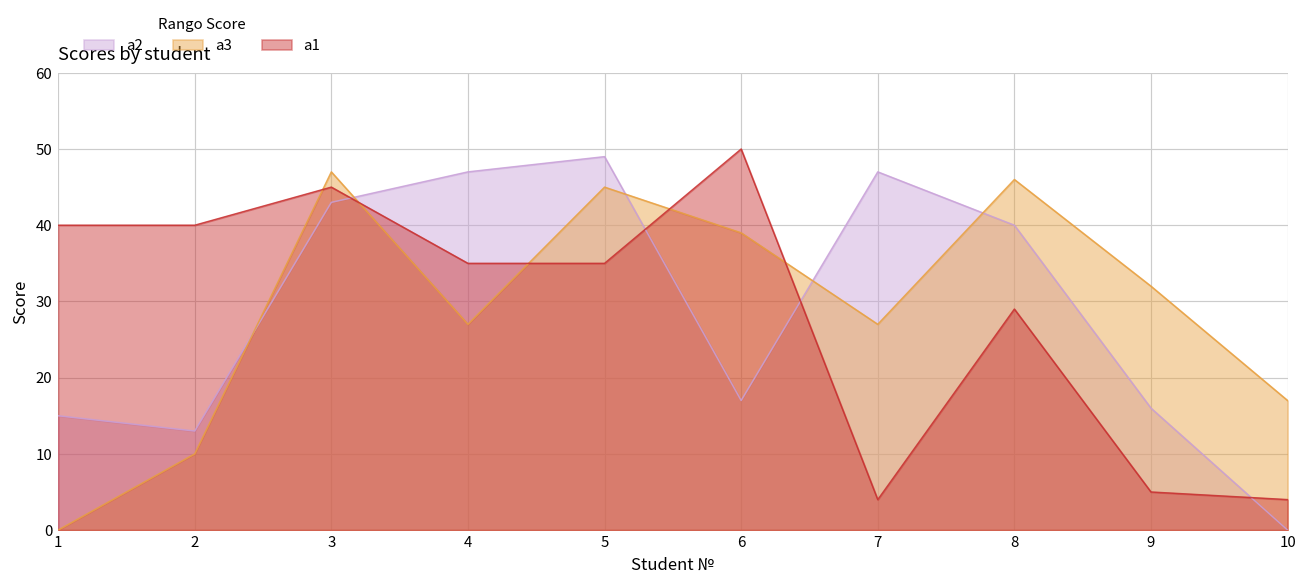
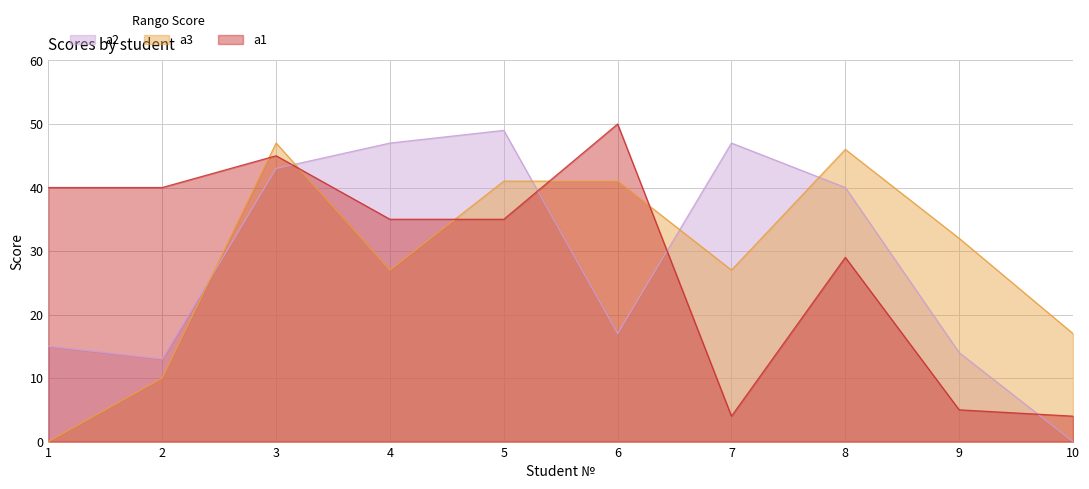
  {
    "a2": {
      "1": 15,
      "2": 13,
      "3": 43,
      "4": 47,
      "5": 49,
      "6": 17,
      "7": 47,
      "8": 40,
-     "9": 16,
+     "9": 14,
      "10": 0
    },
    "a3": {
      "1": 0,
      "2": 10,
      "3": 47,
      "4": 27,
-     "5": 45,
-     "6": 39,
+     "5": 41,
+     "6": 41,
      "7": 27,
      "8": 46,
      "9": 32,
      "10": 17
    },
    "a1": {
      "1": 40,
      "2": 40,
      "3": 45,
      "4": 35,
      "5": 35,
      "6": 50,
      "7": 4,
      "8": 29,
      "9": 5,
      "10": 4
    }
  }
